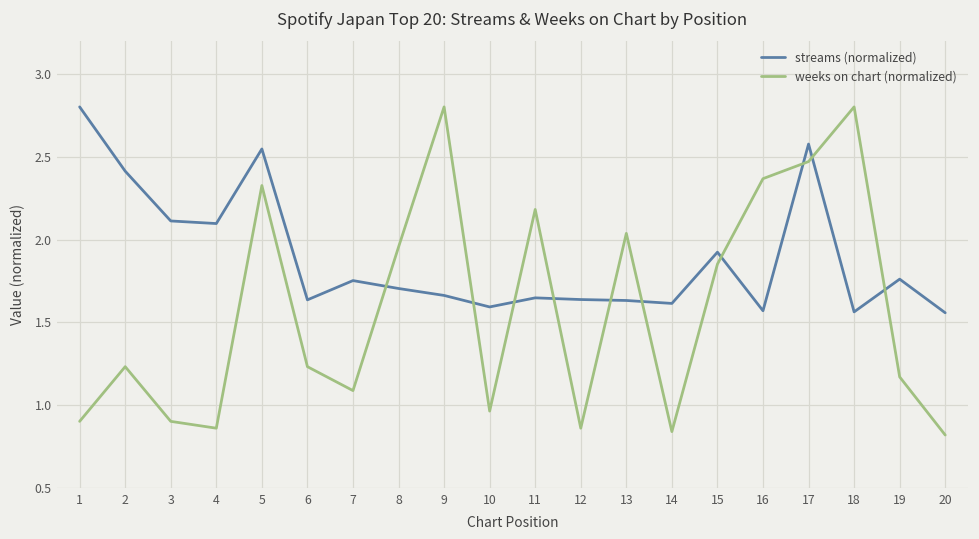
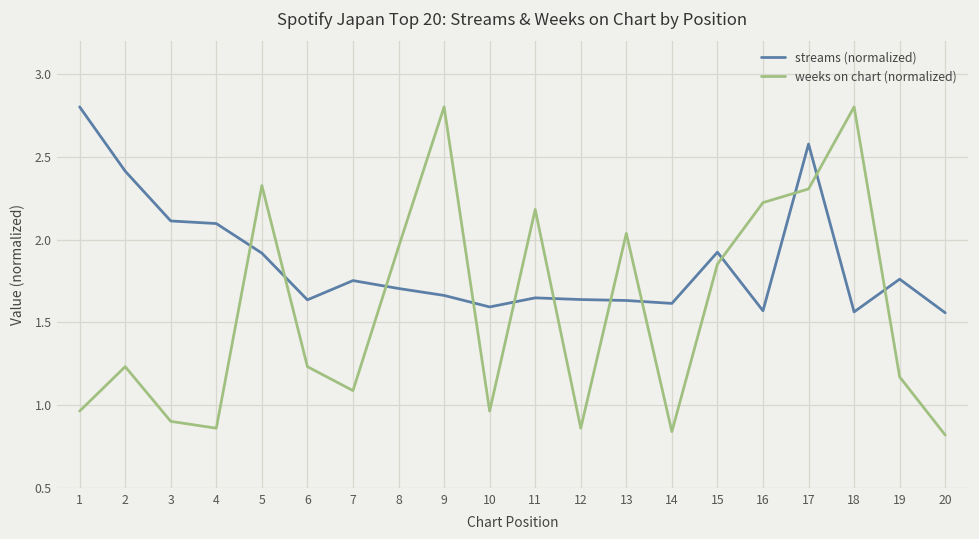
  {
    "streams (normalized)": {
      "1": 2.80,
      "2": 2.41,
      "3": 2.11,
      "4": 2.10,
-     "5": 2.55,
+     "5": 1.92,
      "6": 1.64,
      "7": 1.75,
      "8": 1.70,
      "9": 1.66,
      "10": 1.59,
      "11": 1.65,
      "12": 1.64,
      "13": 1.63,
      "14": 1.61,
      "15": 1.92,
      "16": 1.57,
      "17": 2.58,
      "18": 1.56,
      "19": 1.76,
      "20": 1.56
    },
    "weeks on chart (normalized)": {
-     "1": 0.90,
+     "1": 0.96,
      "2": 1.23,
      "3": 0.90,
      "4": 0.86,
      "5": 2.33,
      "6": 1.23,
      "7": 1.09,
      "8": 1.95,
      "9": 2.80,
      "10": 0.96,
      "11": 2.18,
      "12": 0.86,
      "13": 2.04,
      "14": 0.84,
      "15": 1.85,
-     "16": 2.37,
-     "17": 2.47,
+     "16": 2.22,
+     "17": 2.31,
      "18": 2.80,
      "19": 1.17,
      "20": 0.82
    }
  }
